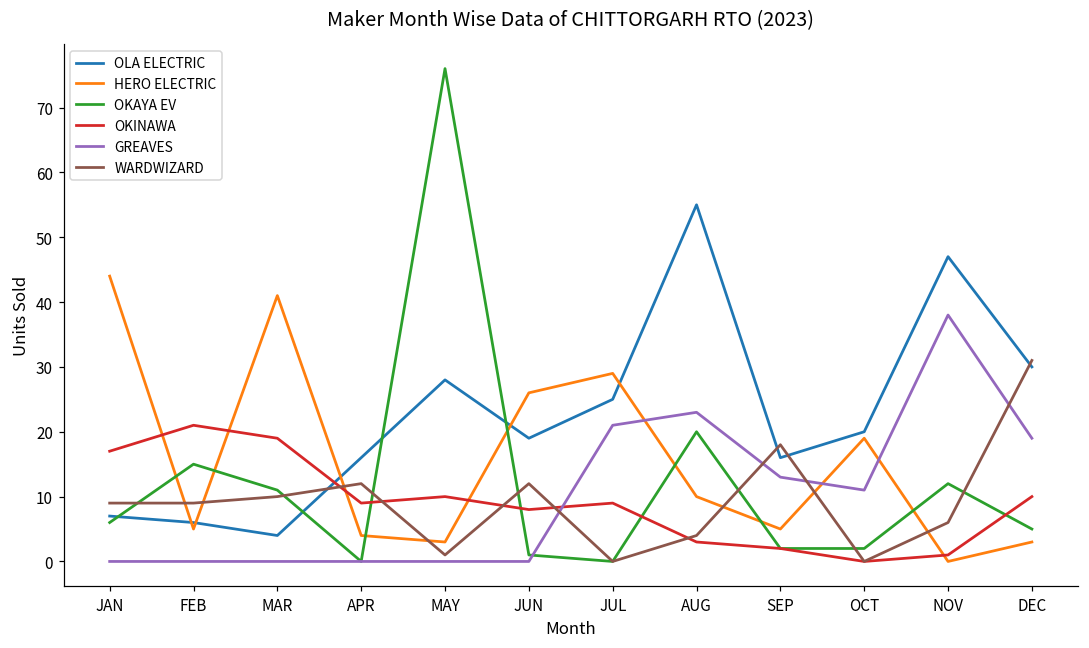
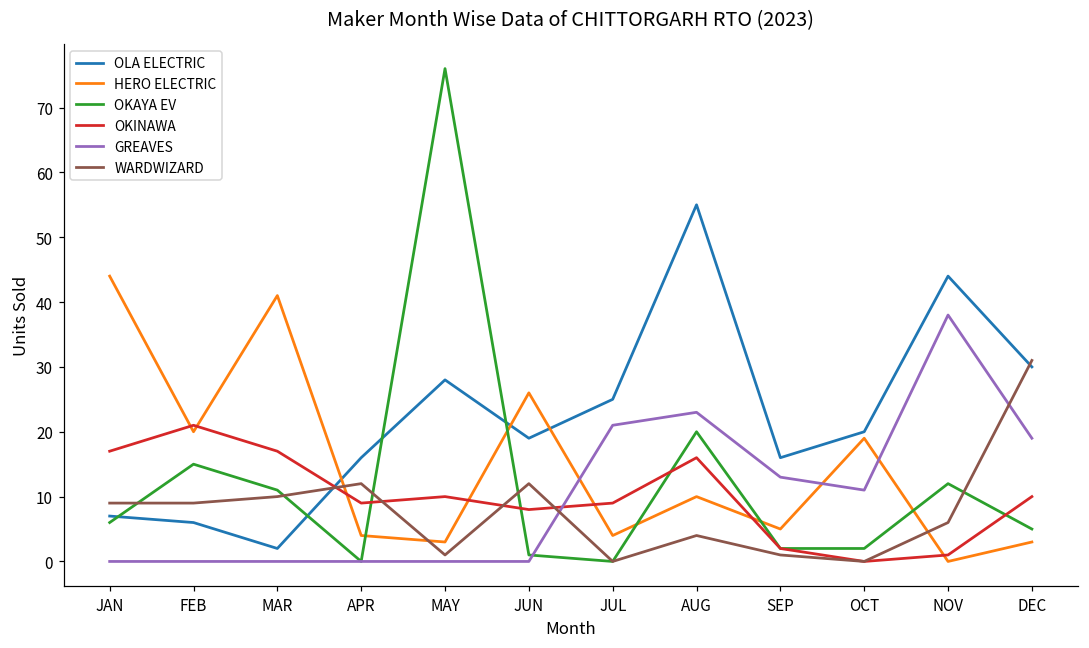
  {
    "OLA ELECTRIC": {
      "JAN": 7,
      "FEB": 6,
-     "MAR": 4,
+     "MAR": 2,
      "APR": 16,
      "MAY": 28,
      "JUN": 19,
      "JUL": 25,
      "AUG": 55,
      "SEP": 16,
      "OCT": 20,
-     "NOV": 47,
+     "NOV": 44,
      "DEC": 30
    },
    "HERO ELECTRIC": {
      "JAN": 44,
-     "FEB": 5,
+     "FEB": 20,
      "MAR": 41,
      "APR": 4,
      "MAY": 3,
      "JUN": 26,
-     "JUL": 29,
+     "JUL": 4,
      "AUG": 10,
      "SEP": 5,
      "OCT": 19,
      "NOV": 0,
      "DEC": 3
    },
    "OKAYA EV": {
      "JAN": 6,
      "FEB": 15,
      "MAR": 11,
      "MAY": 76,
      "JUN": 1,
      "AUG": 20,
      "OCT": 2,
      "NOV": 12,
      "DEC": 5
    },
    "OKINAWA": {
      "JAN": 17,
      "FEB": 21,
-     "MAR": 19,
+     "MAR": 17,
      "APR": 9,
      "MAY": 10,
      "JUN": 8,
      "JUL": 9,
-     "AUG": 3,
+     "AUG": 16,
      "NOV": 1,
      "DEC": 10
    },
    "GREAVES": {
      "JAN": 0,
      "FEB": 0,
      "MAR": 0,
      "MAY": 0,
      "JUN": 0,
      "JUL": 21,
      "AUG": 23,
      "SEP": 13,
      "OCT": 11,
      "NOV": 38,
      "DEC": 19
    },
    "WARDWIZARD": {
      "JAN": 9,
      "FEB": 9,
      "MAR": 10,
      "APR": 12,
      "MAY": 1,
      "JUN": 12,
      "AUG": 4,
-     "SEP": 18,
+     "SEP": 1,
      "NOV": 6,
      "DEC": 31
    }
  }
